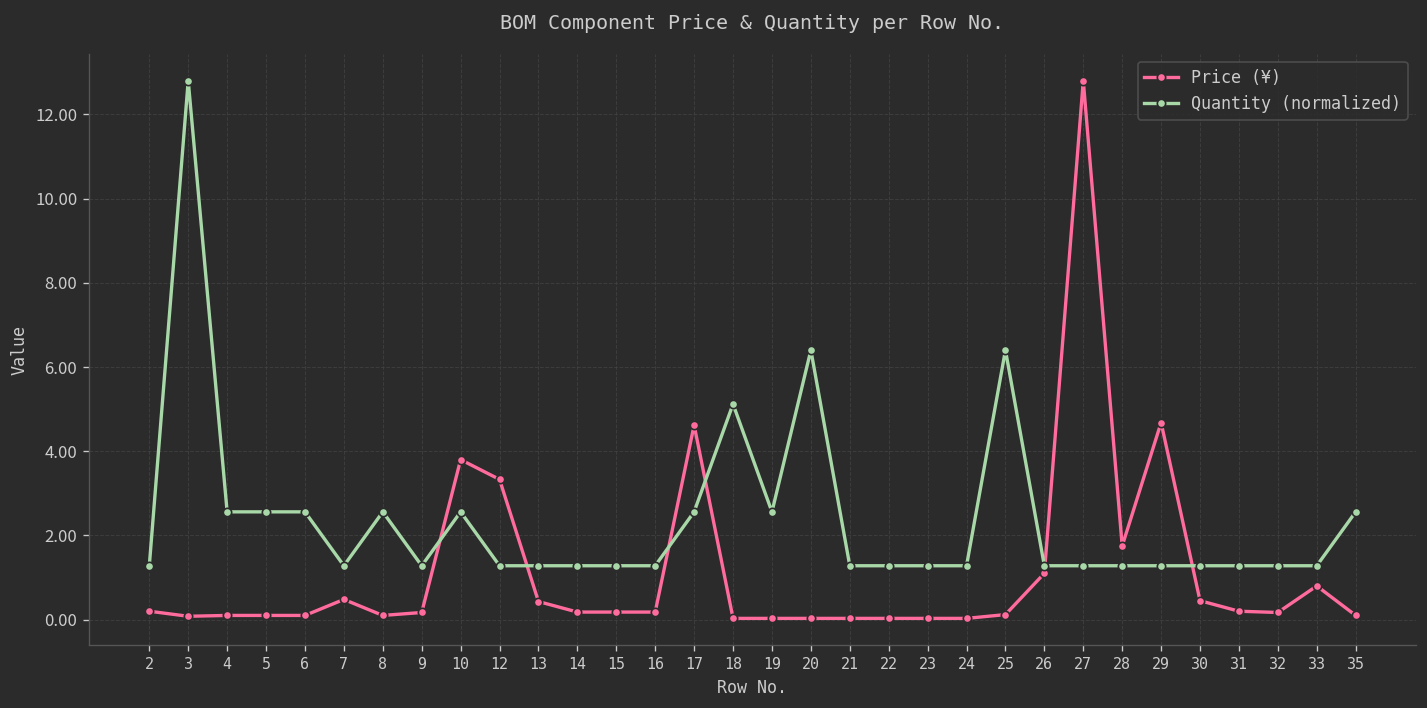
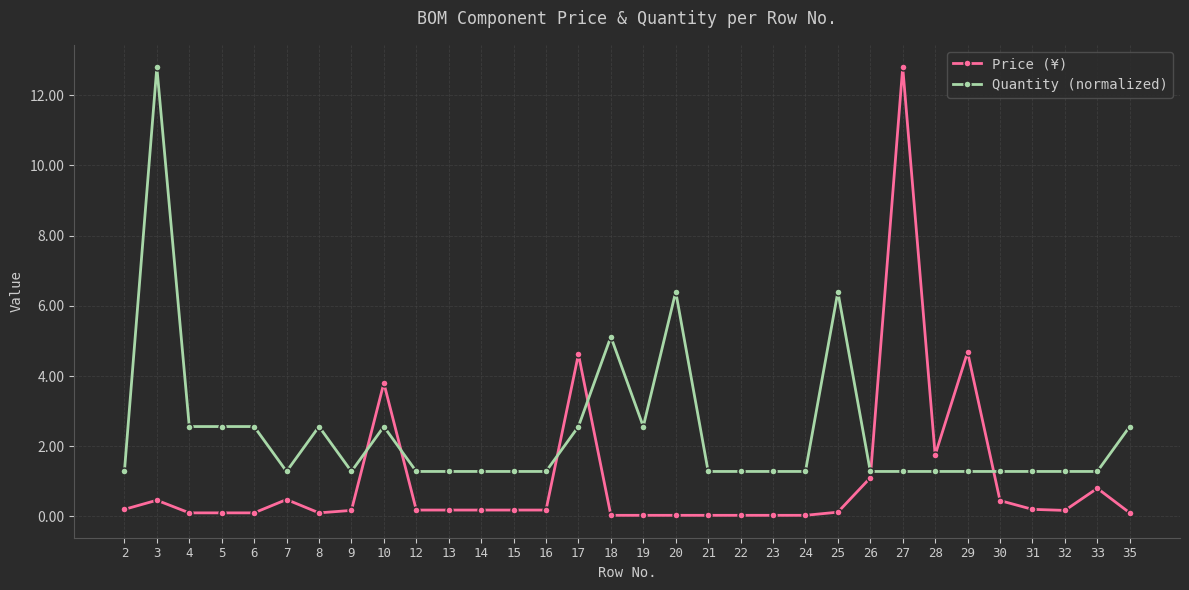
  {
    "Price (¥)": {
      "2": 0.2,
-     "3": 0.1,
+     "3": 0.5,
      "4": 0.1,
      "5": 0.1,
      "6": 0.1,
      "7": 0.5,
      "8": 0.1,
      "9": 0.2,
      "10": 3.8,
-     "12": 3.3,
-     "13": 0.4,
+     "12": 0.2,
+     "13": 0.2,
      "14": 0.2,
      "15": 0.2,
      "16": 0.2,
      "17": 4.6,
      "18": 0.0,
      "19": 0.0,
      "20": 0.0,
      "21": 0.0,
      "22": 0.0,
      "23": 0.0,
      "24": 0.0,
      "25": 0.1,
      "26": 1.1,
      "27": 12.8,
      "28": 1.8,
      "29": 4.7,
      "30": 0.5,
      "31": 0.2,
      "32": 0.2,
      "33": 0.8,
      "35": 0.1
    },
    "Quantity (normalized)": {
      "2": 1.3,
      "3": 12.8,
      "4": 2.6,
      "5": 2.6,
      "6": 2.6,
      "7": 1.3,
      "8": 2.6,
      "9": 1.3,
      "10": 2.6,
      "12": 1.3,
      "13": 1.3,
      "14": 1.3,
      "15": 1.3,
      "16": 1.3,
      "17": 2.6,
      "18": 5.1,
      "19": 2.6,
      "20": 6.4,
      "21": 1.3,
      "22": 1.3,
      "23": 1.3,
      "24": 1.3,
      "25": 6.4,
      "26": 1.3,
      "27": 1.3,
      "28": 1.3,
      "29": 1.3,
      "30": 1.3,
      "31": 1.3,
      "32": 1.3,
      "33": 1.3,
      "35": 2.6
    }
  }
